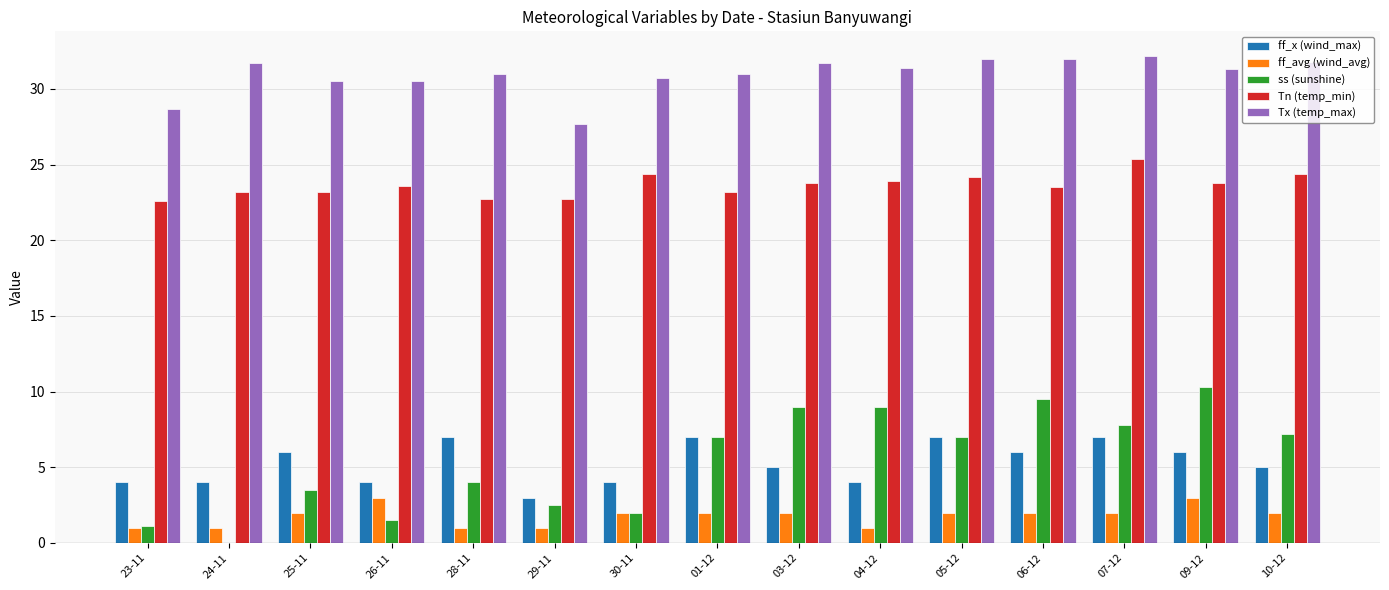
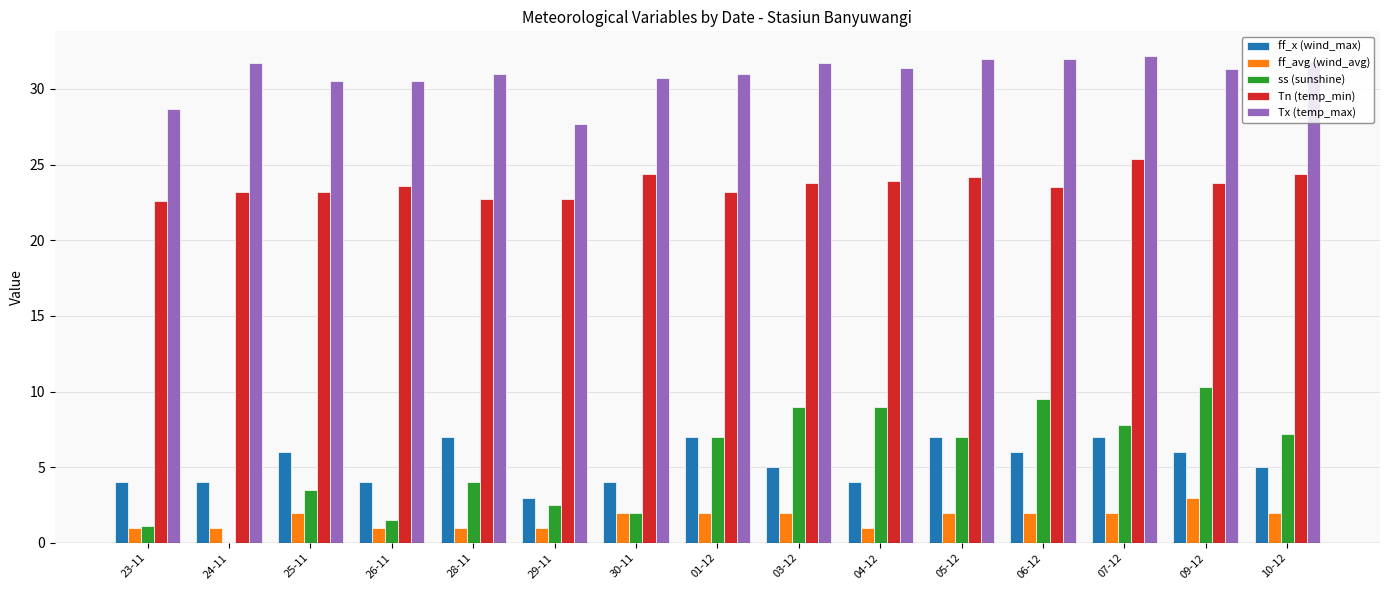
  {
    "ff_x (wind_max)": {
      "23-11": 4,
      "24-11": 4,
      "25-11": 6,
      "26-11": 4,
      "28-11": 7,
      "29-11": 3,
      "30-11": 4,
      "01-12": 7,
      "03-12": 5,
      "04-12": 4,
      "05-12": 7,
      "06-12": 6,
      "07-12": 7,
      "09-12": 6,
      "10-12": 5
    },
    "ff_avg (wind_avg)": {
      "23-11": 1,
      "24-11": 1,
      "25-11": 2,
-     "26-11": 3,
+     "26-11": 1,
      "28-11": 1,
      "29-11": 1,
      "30-11": 2,
      "01-12": 2,
      "03-12": 2,
      "04-12": 1,
      "05-12": 2,
      "06-12": 2,
      "07-12": 2,
      "09-12": 3,
      "10-12": 2
    },
    "ss (sunshine)": {
      "23-11": 1,
      "24-11": 0,
      "25-11": 3.5,
      "26-11": 1.5,
      "28-11": 4,
      "29-11": 2.5,
      "30-11": 2,
      "01-12": 7,
      "03-12": 9,
      "04-12": 9,
      "05-12": 7,
      "06-12": 9.5,
      "07-12": 7.8,
      "09-12": 10.3,
      "10-12": 7.2
    },
    "Tn (temp_min)": {
      "23-11": 22.6,
      "24-11": 23.2,
      "25-11": 23.2,
      "26-11": 23.6,
      "28-11": 22.7,
      "29-11": 22.7,
      "30-11": 24.4,
      "01-12": 23.2,
      "03-12": 23.8,
      "04-12": 24,
      "05-12": 24.2,
      "06-12": 23.5,
      "07-12": 25.4,
      "09-12": 23.8,
      "10-12": 24.4
    },
    "Tx (temp_max)": {
      "23-11": 28.7,
      "24-11": 31.7,
      "25-11": 30.5,
      "26-11": 30.5,
      "28-11": 31,
      "29-11": 27.7,
      "30-11": 30.7,
      "01-12": 31,
      "03-12": 31.7,
      "04-12": 31.4,
      "05-12": 32,
      "06-12": 32,
      "07-12": 32.2,
      "09-12": 31.3
    }
  }
